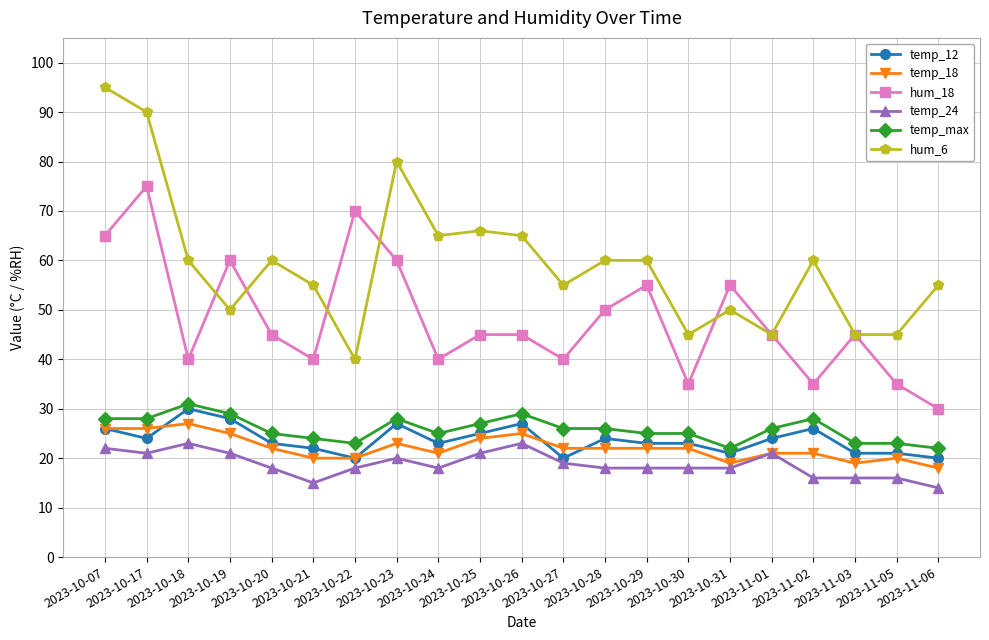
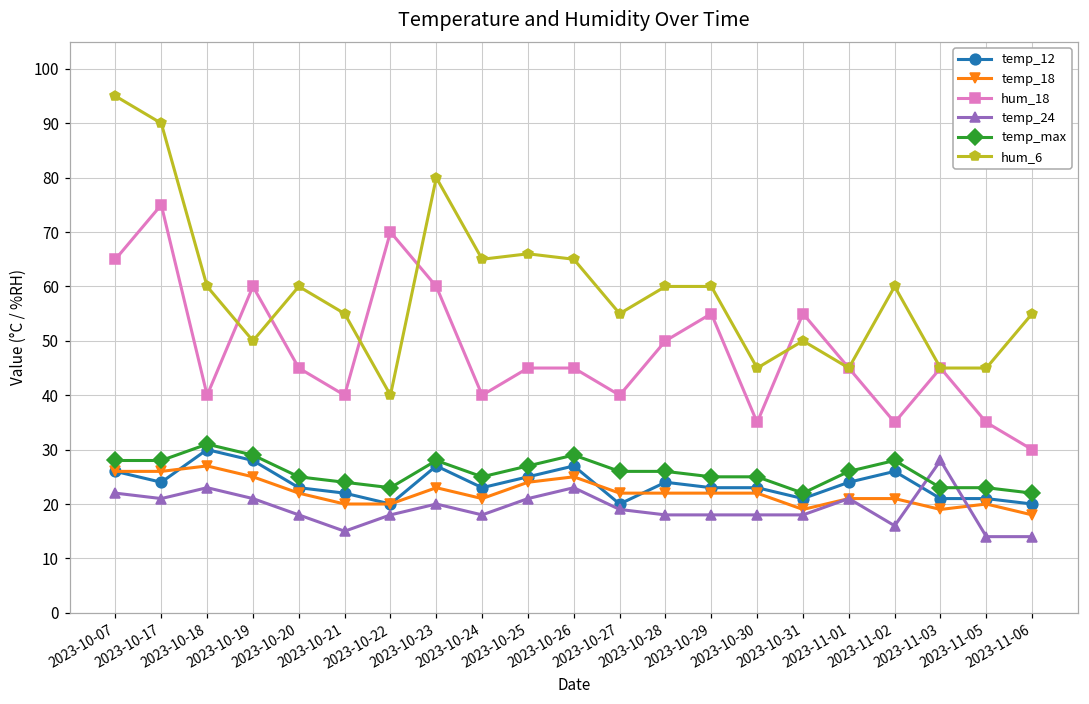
  {
    "temp_12": {
      "2023-10-17": 24,
      "2023-10-18": 30,
      "2023-10-19": 28,
      "2023-10-20": 23,
      "2023-10-21": 22,
      "2023-10-23": 27,
      "2023-10-24": 23,
      "2023-10-25": 25,
      "2023-10-26": 27,
      "2023-10-27": 20,
      "2023-10-28": 24,
      "2023-10-29": 23,
      "2023-10-30": 23,
      "2023-10-31": 21,
      "2023-11-01": 24,
      "2023-11-02": 26,
      "2023-11-03": 21,
      "2023-11-05": 21,
      "2023-11-06": 20
    },
    "temp_18": {
      "2023-10-17": 26,
      "2023-10-18": 27,
      "2023-10-19": 25,
      "2023-10-20": 22,
      "2023-10-21": 20,
      "2023-10-23": 23,
      "2023-10-24": 21,
      "2023-10-25": 24,
      "2023-10-26": 25,
      "2023-10-27": 22,
      "2023-10-28": 22,
      "2023-10-29": 22,
      "2023-10-30": 22,
      "2023-10-31": 19,
      "2023-11-02": 21,
      "2023-11-03": 19,
      "2023-11-05": 20,
      "2023-11-06": 18
    },
    "hum_18": {
      "2023-10-07": 65,
      "2023-10-17": 75,
      "2023-10-18": 40,
      "2023-10-19": 60,
      "2023-10-20": 45,
      "2023-10-21": 40,
      "2023-10-22": 70,
      "2023-10-23": 60,
      "2023-10-24": 40,
      "2023-10-25": 45,
      "2023-10-26": 45,
      "2023-10-27": 40,
      "2023-10-28": 50,
      "2023-10-29": 55,
      "2023-10-30": 35,
      "2023-10-31": 55,
      "2023-11-02": 35,
      "2023-11-05": 35,
      "2023-11-06": 30
    },
    "temp_24": {
      "2023-10-07": 22,
      "2023-10-17": 21,
      "2023-10-18": 23,
      "2023-10-19": 21,
      "2023-10-20": 18,
      "2023-10-21": 15,
      "2023-10-22": 18,
      "2023-10-23": 20,
      "2023-10-24": 18,
      "2023-10-25": 21,
      "2023-10-26": 23,
      "2023-10-27": 19,
      "2023-10-28": 18,
      "2023-10-29": 18,
      "2023-10-30": 18,
      "2023-10-31": 18,
      "2023-11-02": 16,
-     "2023-11-03": 16,
-     "2023-11-05": 16,
+     "2023-11-03": 28,
+     "2023-11-05": 14,
      "2023-11-06": 14
    },
    "temp_max": {
      "2023-10-07": 28,
      "2023-10-17": 28,
      "2023-10-18": 31,
      "2023-10-19": 29,
      "2023-10-20": 25,
      "2023-10-21": 24,
      "2023-10-22": 23,
      "2023-10-23": 28,
      "2023-10-24": 25,
      "2023-10-25": 27,
      "2023-10-26": 29,
      "2023-10-27": 26,
      "2023-10-28": 26,
      "2023-10-29": 25,
      "2023-10-30": 25,
      "2023-10-31": 22,
      "2023-11-01": 26,
      "2023-11-02": 28,
      "2023-11-03": 23,
      "2023-11-05": 23,
      "2023-11-06": 22
    },
    "hum_6": {
      "2023-10-07": 95,
      "2023-10-17": 90,
      "2023-10-18": 60,
      "2023-10-19": 50,
      "2023-10-20": 60,
      "2023-10-21": 55,
      "2023-10-22": 40,
      "2023-10-23": 80,
      "2023-10-24": 65,
      "2023-10-25": 66,
      "2023-10-26": 65,
      "2023-10-27": 55,
      "2023-10-28": 60,
      "2023-10-29": 60,
      "2023-10-30": 45,
      "2023-10-31": 50,
      "2023-11-02": 60,
      "2023-11-05": 45,
      "2023-11-06": 55
    }
  }
